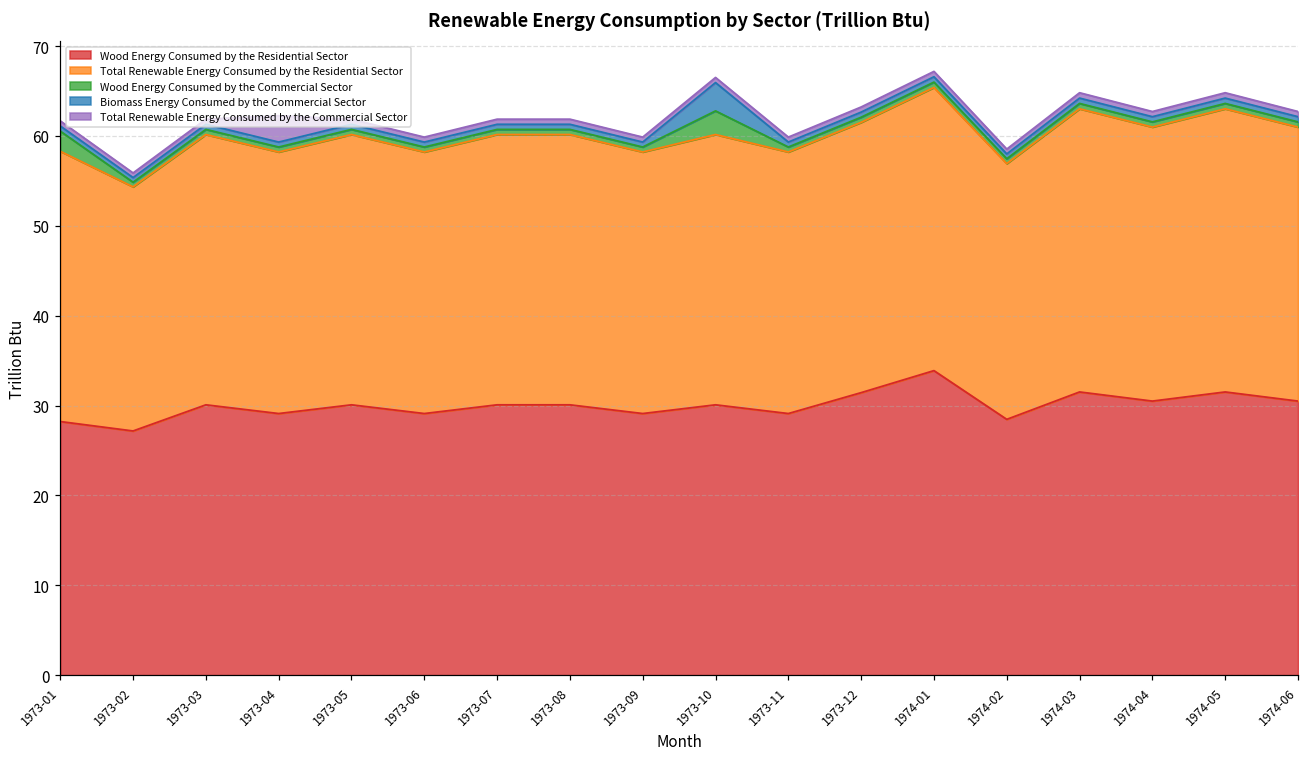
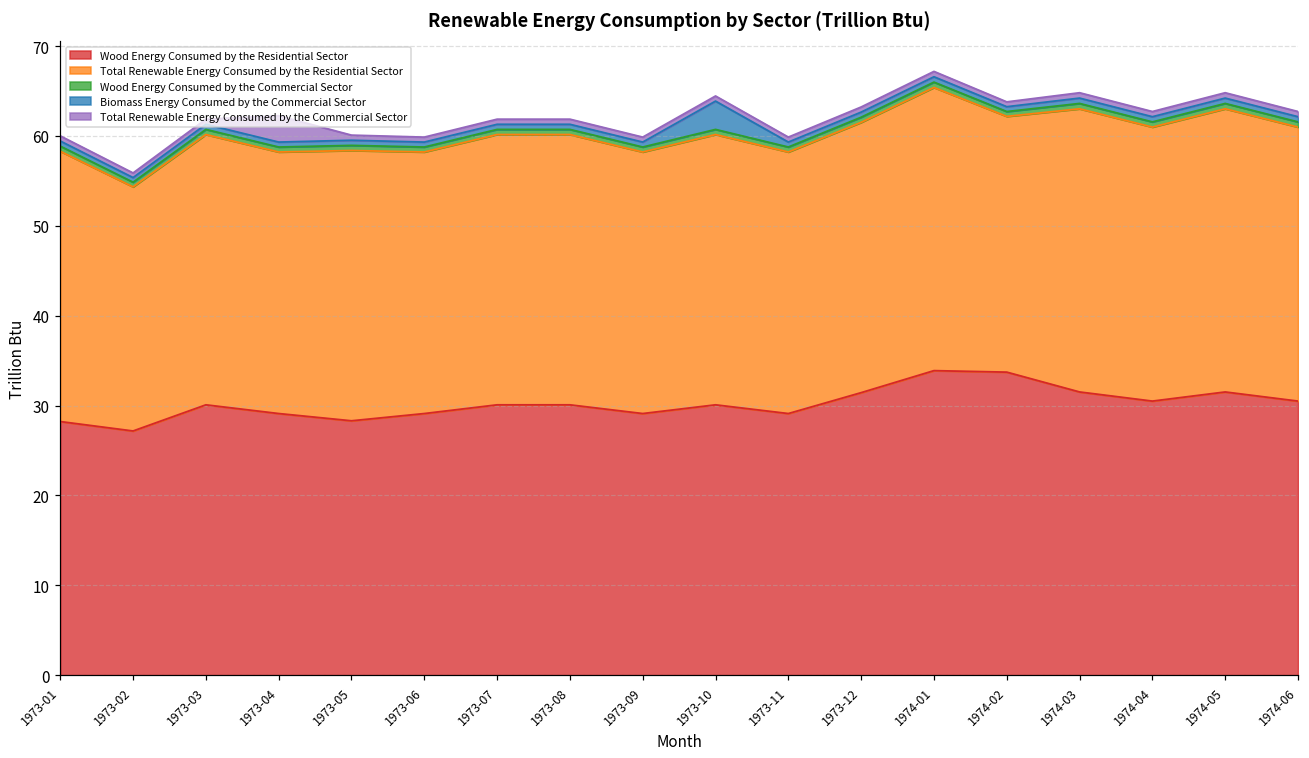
  {
    "Wood Energy Consumed by the Residential Sector": {
      "1973-01": 28,
      "1973-02": 27,
      "1973-03": 30,
      "1973-04": 29,
-     "1973-05": 30,
+     "1973-05": 28,
      "1973-06": 29,
      "1973-07": 30,
      "1973-08": 30,
      "1973-09": 29,
      "1973-10": 30,
      "1973-11": 29,
      "1973-12": 31,
      "1974-01": 34,
-     "1974-02": 28,
+     "1974-02": 34,
      "1974-03": 32,
      "1974-04": 30,
      "1974-05": 32,
      "1974-06": 30
    },
    "Total Renewable Energy Consumed by the Residential Sector": {
      "1973-01": 30,
      "1973-02": 27,
      "1973-03": 30,
      "1973-04": 29,
      "1973-05": 30,
      "1973-06": 29,
      "1973-07": 30,
      "1973-08": 30,
      "1973-09": 29,
      "1973-10": 30,
      "1973-11": 29,
      "1973-12": 30,
      "1974-01": 32,
      "1974-02": 28,
      "1974-03": 32,
      "1974-04": 30,
      "1974-05": 32,
      "1974-06": 30
    },
    "Wood Energy Consumed by the Commercial Sector": {
-     "1973-01": 2,
+     "1973-01": 1,
      "1973-02": 1,
      "1973-04": 1,
      "1973-06": 1,
      "1973-07": 1,
      "1973-08": 1,
      "1973-09": 1,
-     "1973-10": 3,
+     "1973-10": 1,
      "1973-11": 1,
      "1973-12": 1,
      "1974-01": 1,
      "1974-02": 1,
      "1974-03": 1,
      "1974-04": 1,
      "1974-05": 1,
      "1974-06": 1
    },
    "Biomass Energy Consumed by the Commercial Sector": {
      "1973-01": 1,
      "1973-02": 1,
      "1973-04": 1,
      "1973-06": 1,
      "1973-07": 1,
      "1973-08": 1,
      "1973-09": 1,
      "1973-10": 3,
      "1973-11": 1,
      "1973-12": 1,
      "1974-01": 1,
      "1974-02": 1,
      "1974-03": 1,
      "1974-04": 1,
      "1974-05": 1,
      "1974-06": 1
    },
    "Total Renewable Energy Consumed by the Commercial Sector": {
      "1973-01": 1,
      "1973-02": 1,
      "1973-06": 1,
      "1973-07": 1,
      "1973-08": 1,
      "1973-09": 1,
      "1973-10": 1,
      "1973-11": 1,
      "1973-12": 1,
      "1974-01": 1,
      "1974-02": 1,
      "1974-03": 1,
      "1974-04": 1,
      "1974-05": 1,
      "1974-06": 1
    }
  }
